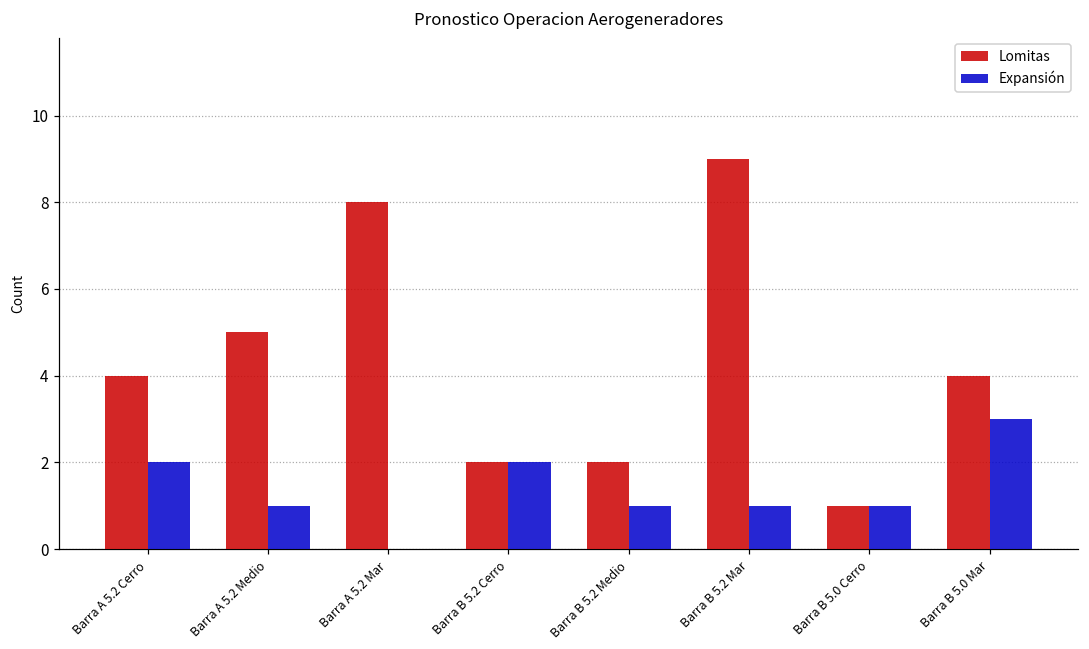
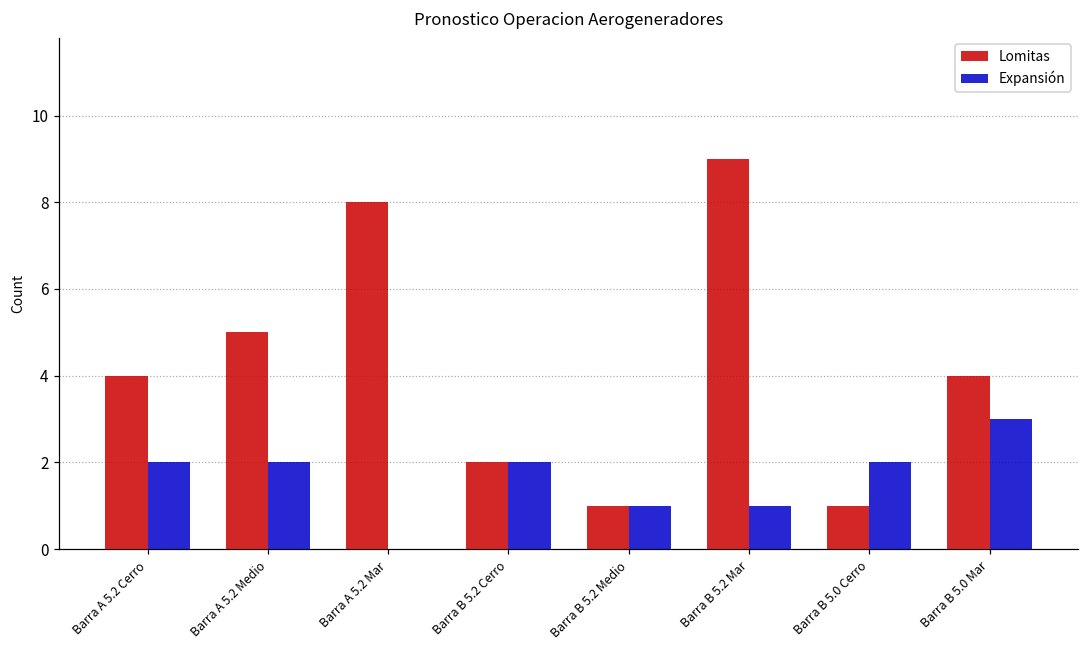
  {
    "Lomitas": {
      "Barra A 5.2 Cerro": 4,
      "Barra A 5.2 Medio": 5,
      "Barra A 5.2 Mar": 8,
      "Barra B 5.2 Cerro": 2,
-     "Barra B 5.2 Medio": 2,
+     "Barra B 5.2 Medio": 1,
      "Barra B 5.2 Mar": 9,
      "Barra B 5.0 Cerro": 1,
      "Barra B 5.0 Mar": 4
    },
    "Expansión": {
      "Barra A 5.2 Cerro": 2,
-     "Barra A 5.2 Medio": 1,
+     "Barra A 5.2 Medio": 2,
      "Barra A 5.2 Mar": 0,
      "Barra B 5.2 Cerro": 2,
      "Barra B 5.2 Medio": 1,
      "Barra B 5.2 Mar": 1,
-     "Barra B 5.0 Cerro": 1,
+     "Barra B 5.0 Cerro": 2,
      "Barra B 5.0 Mar": 3
    }
  }
